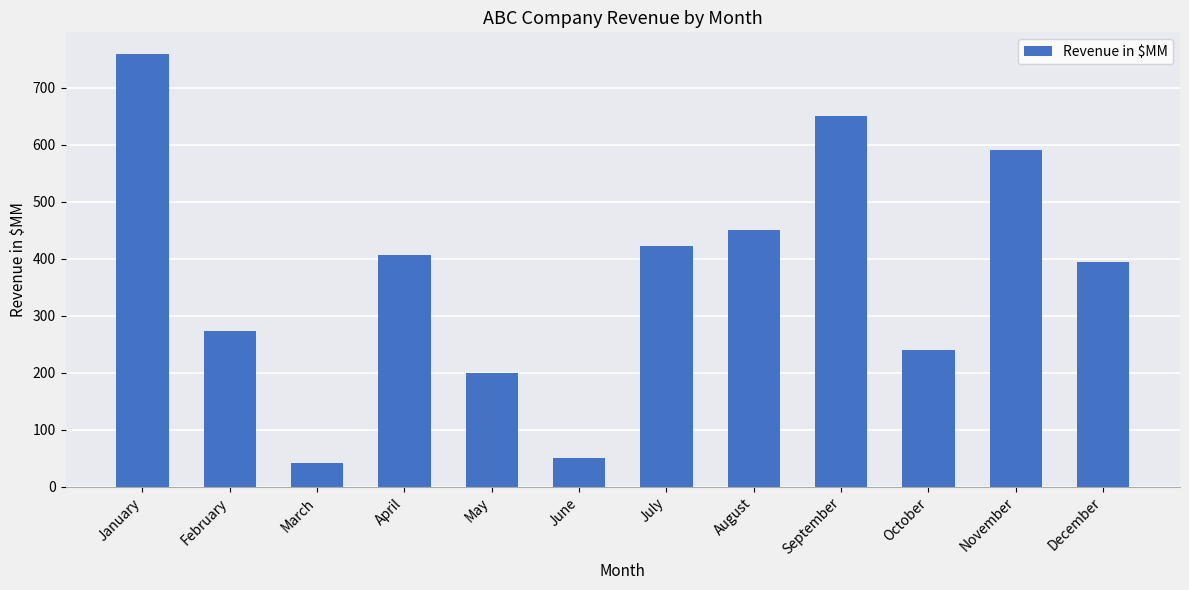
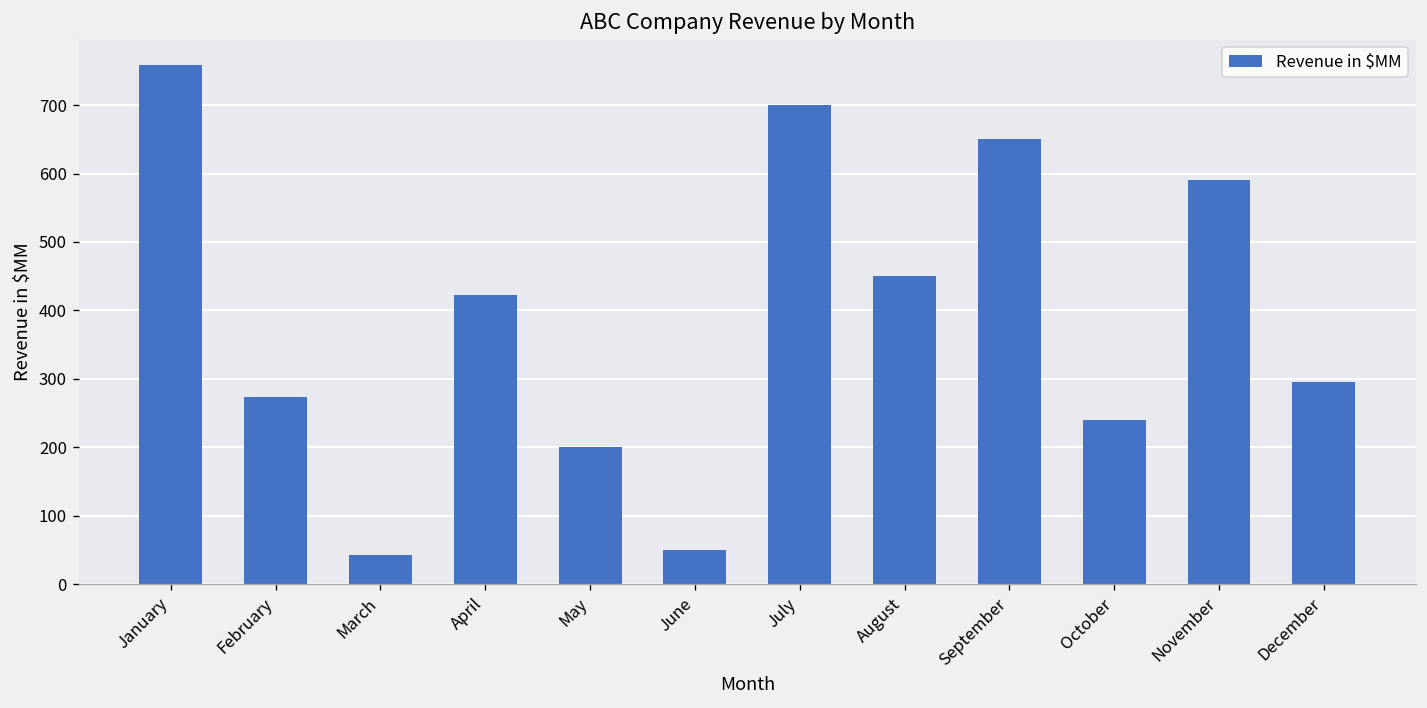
  {
    "January": 760,
    "February": 270,
    "March": 40,
-   "April": 410,
+   "April": 420,
    "May": 200,
    "June": 50,
-   "July": 420,
+   "July": 700,
    "August": 450,
    "September": 650,
    "October": 240,
    "November": 590,
-   "December": 400
+   "December": 300
  }
